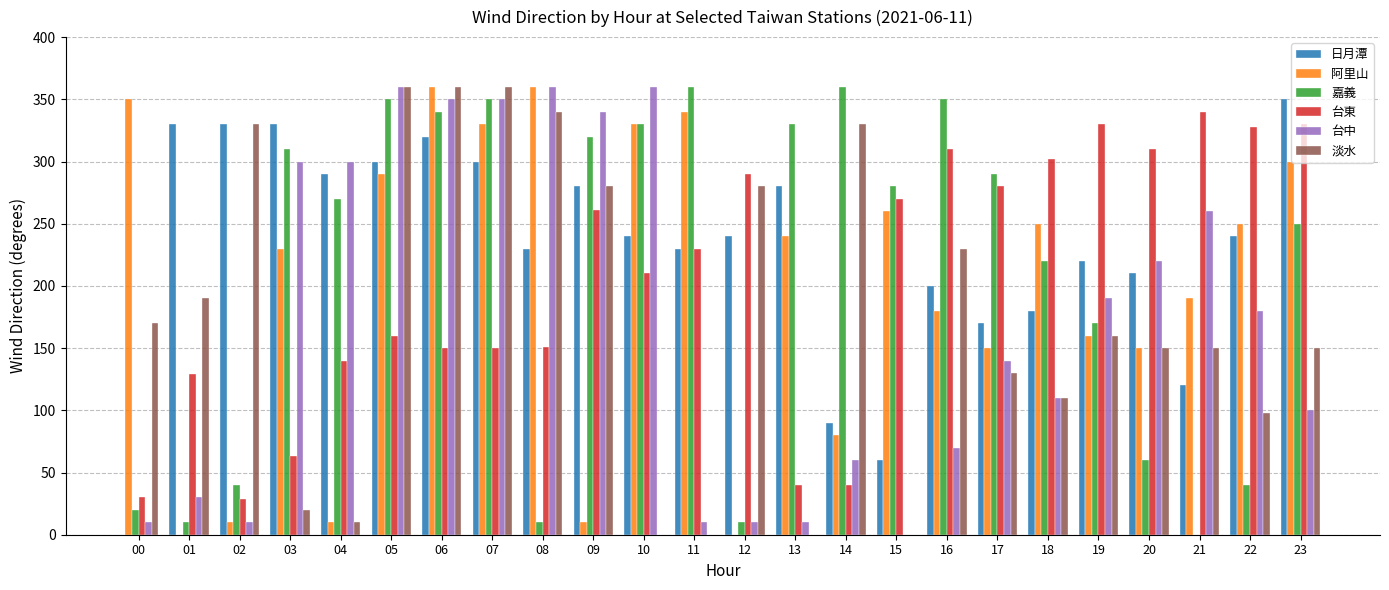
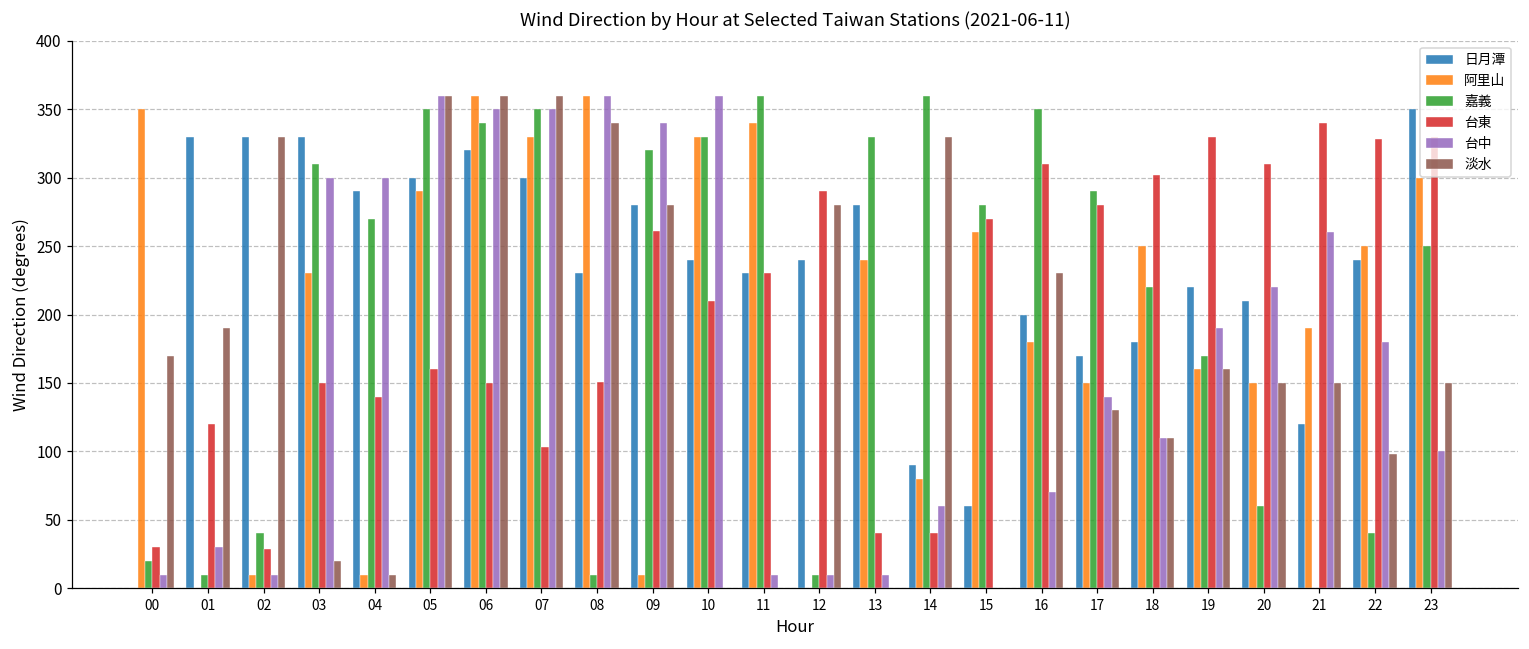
  {
    "台東": {
      "00": 30,
-     "01": 129,
+     "01": 120,
      "02": 29,
-     "03": 63,
+     "03": 150,
      "04": 140,
      "05": 160,
      "06": 150,
-     "07": 150,
+     "07": 103,
      "08": 151,
      "09": 261,
      "10": 210,
      "11": 230,
      "12": 290,
      "13": 40,
      "14": 40,
      "15": 270,
      "16": 310,
      "17": 280,
      "18": 302,
      "19": 330,
      "20": 310,
      "21": 340,
      "22": 328
    }
  }
